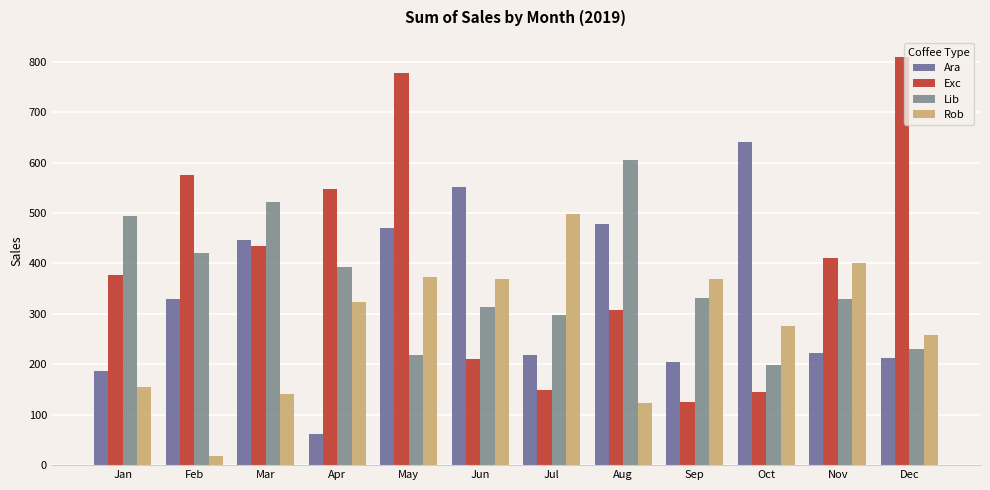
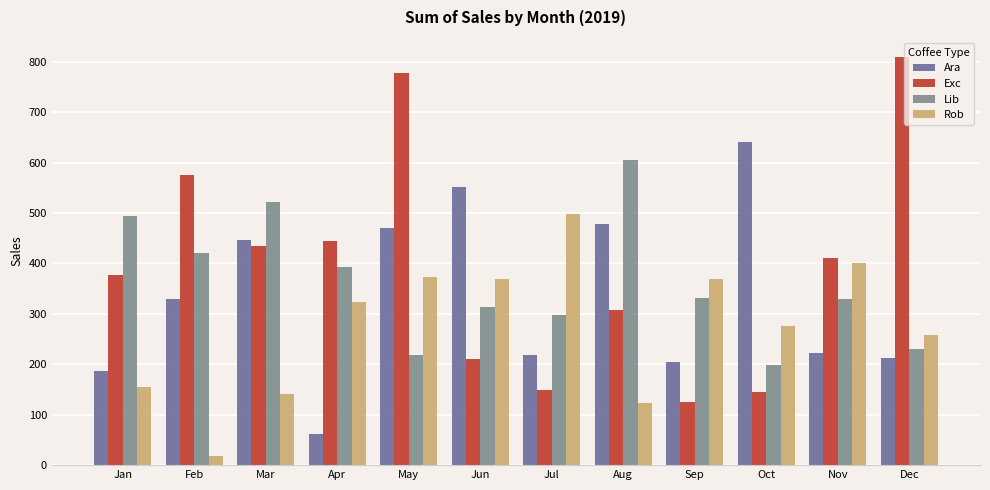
  {
    "Exc": {
      "Jan": 380,
      "Feb": 580,
      "Mar": 430,
-     "Apr": 550,
+     "Apr": 440,
      "May": 780,
      "Jun": 210,
      "Jul": 150,
      "Aug": 310,
      "Sep": 120,
      "Oct": 150,
      "Nov": 410,
      "Dec": 810
    },
    "Rob": {
      "Jan": 160,
      "Feb": 20,
      "Mar": 140,
      "Apr": 320,
      "May": 370,
      "Jun": 370,
      "Jul": 500,
      "Aug": 120,
      "Sep": 370,
      "Oct": 280,
      "Nov": 400,
      "Dec": 260
    }
  }
